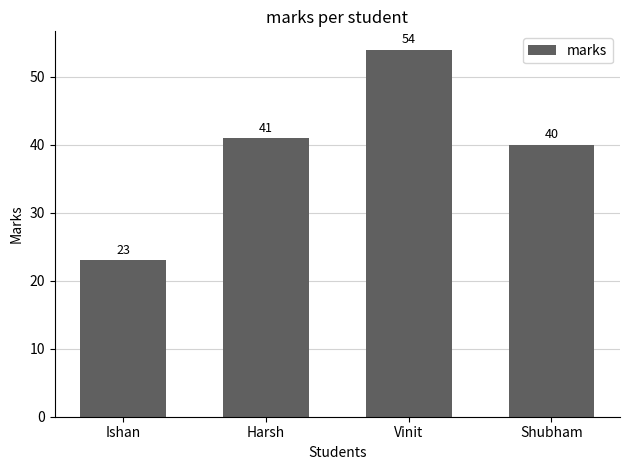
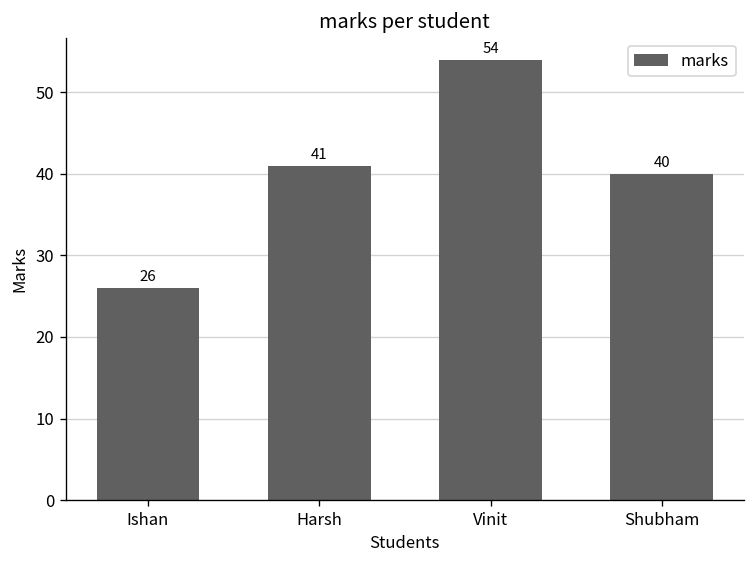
  {
-   "Ishan": 23,
+   "Ishan": 26,
    "Harsh": 41,
    "Vinit": 54,
    "Shubham": 40
  }
